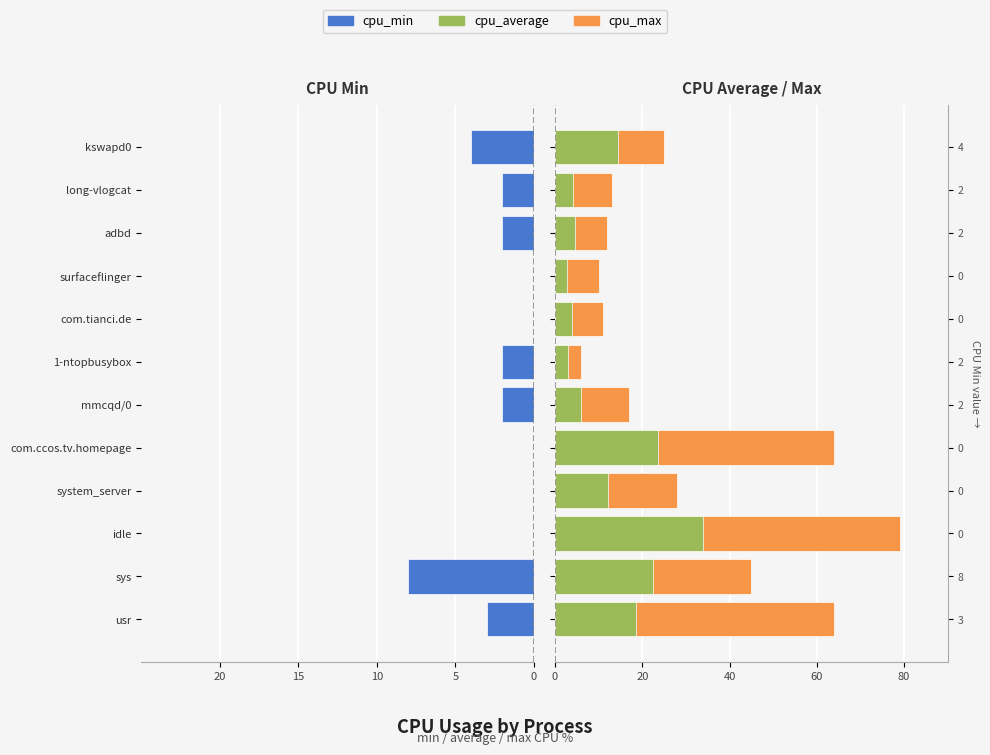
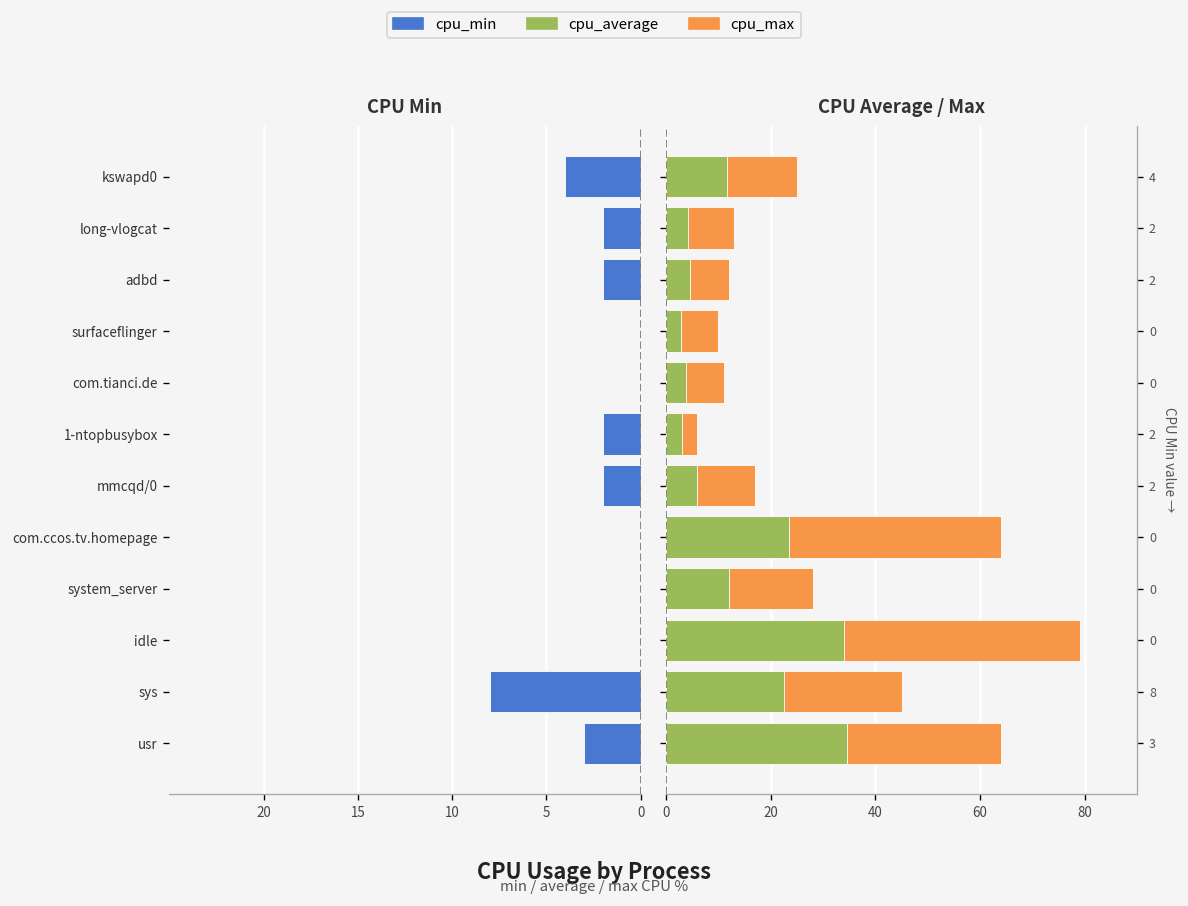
  {
    "CPU Average / Max": {
      "cpu_max": {
        "4": 25,
        "8": 45,
        "3": 64
      },
      "cpu_average": {
-       "4": 15,
-       "3": 19
+       "4": 12,
+       "3": 35
      }
    }
  }
